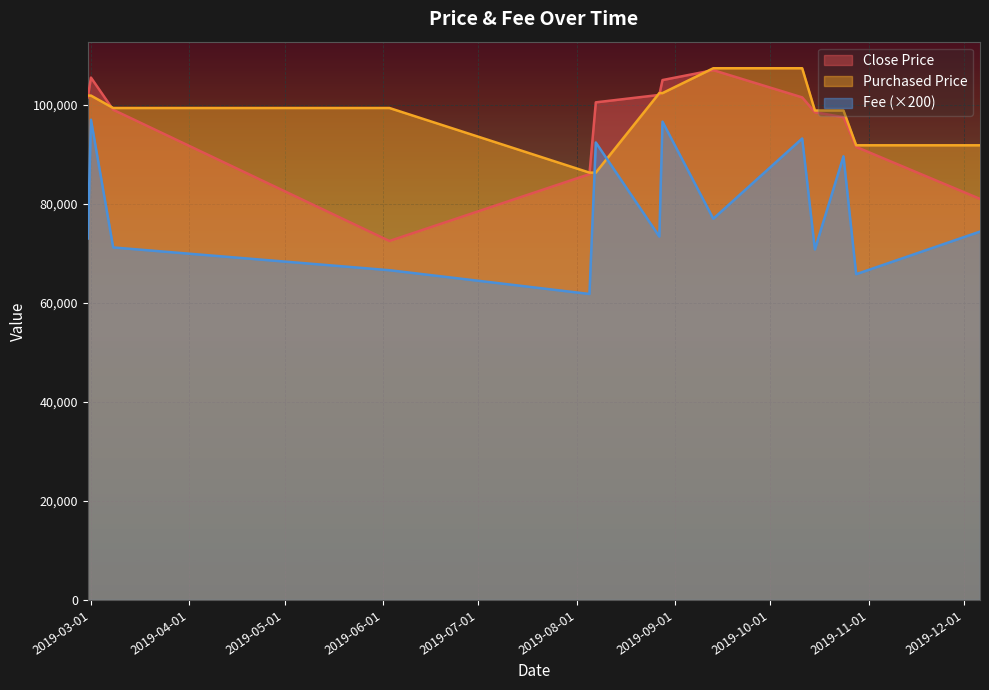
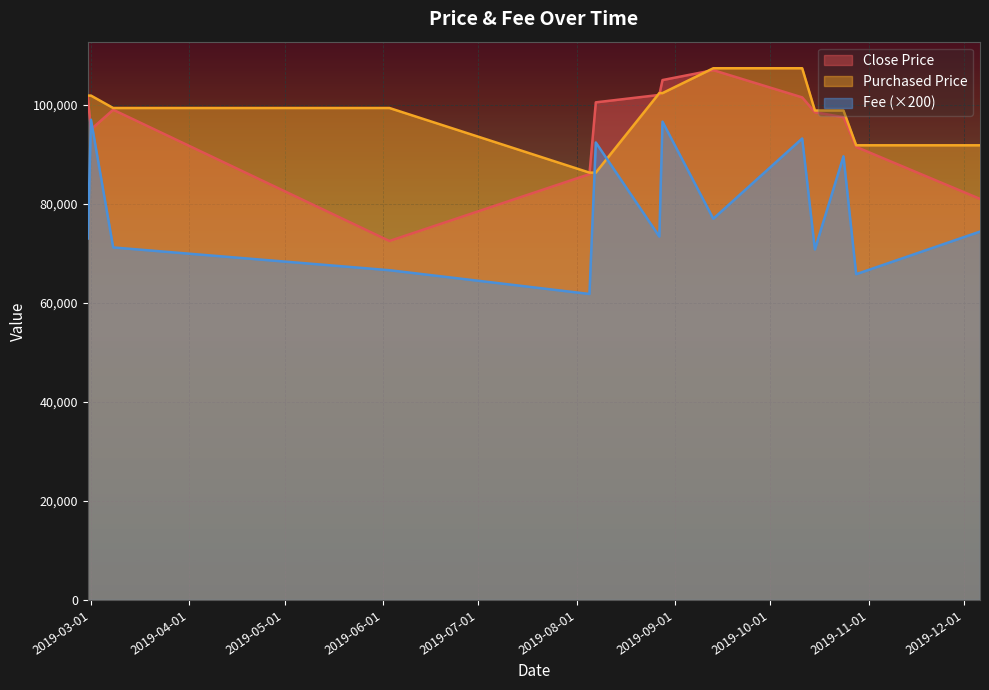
  {
    "Close Price": {
-     "2019-03-01": "106,000"
+     "2019-03-01": "95,000"
    },
    "Purchased Price": {
      "2019-03-01": "102,000"
    },
    "Fee (×200)": {
      "2019-03-01": "97,000"
    }
  }
